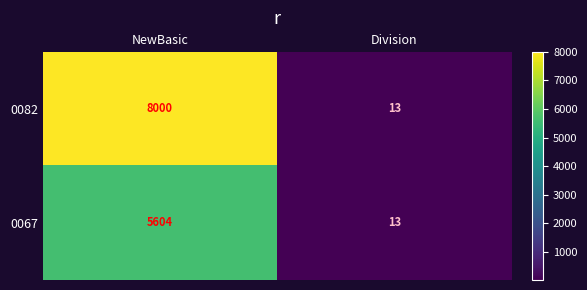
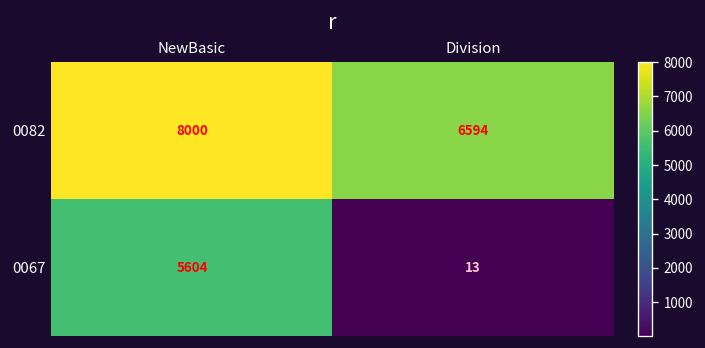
  {
    "0082": {
      "NewBasic": 8000,
-     "Division": 13
+     "Division": 6594
    },
    "0067": {
      "NewBasic": 5604,
      "Division": 13
    }
  }
